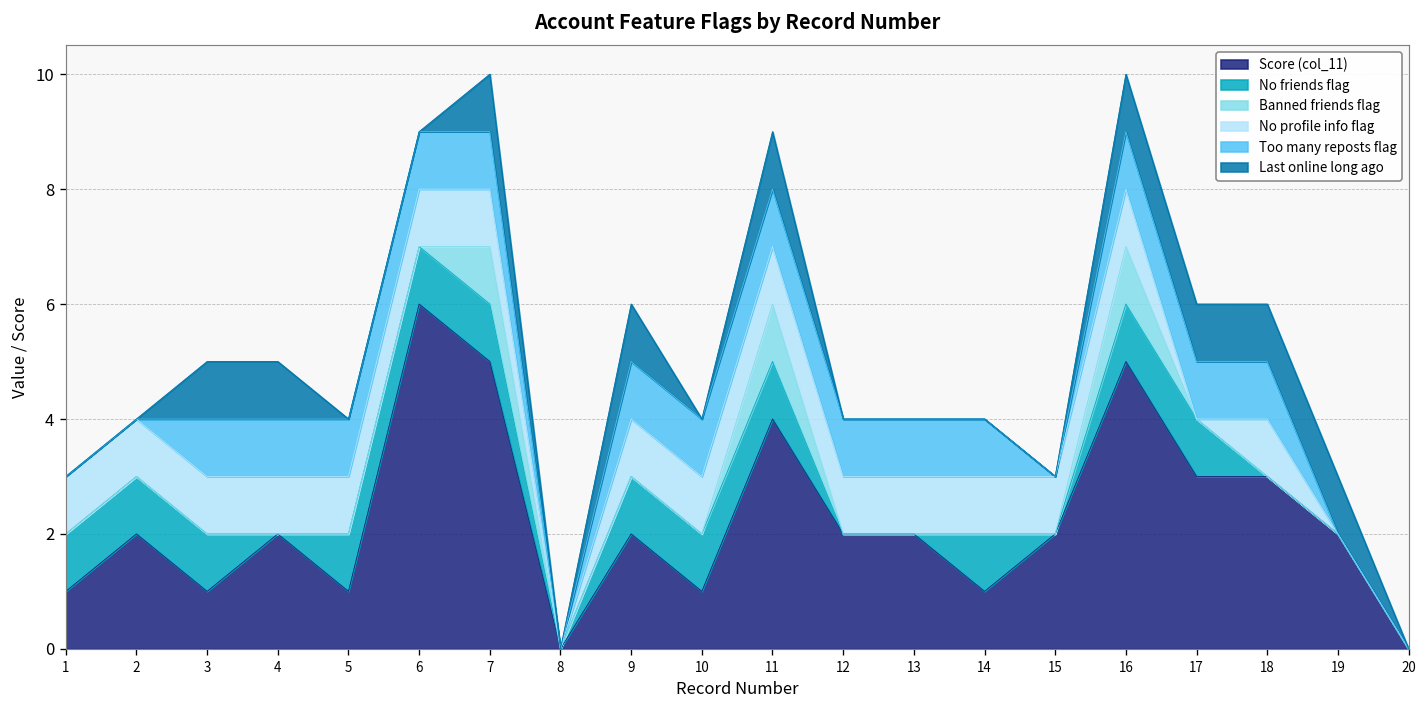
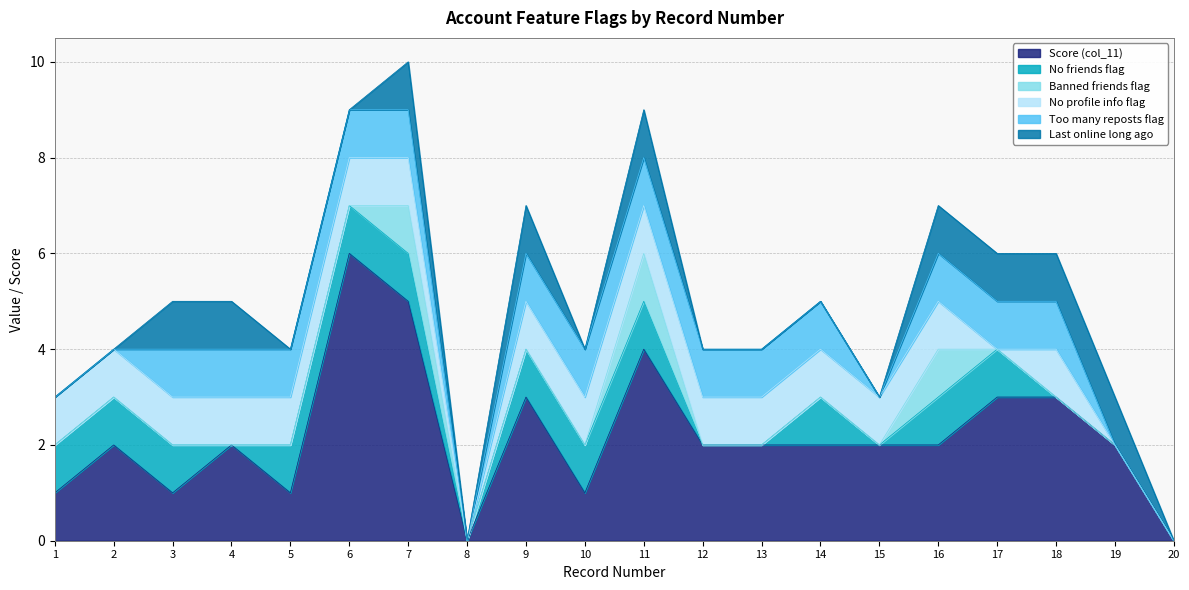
  {
    "Score (col_11)": {
      "1": 1,
      "2": 2,
      "3": 1,
      "5": 1,
      "6": 6,
      "7": 5,
-     "9": 2,
+     "9": 3,
      "10": 1,
      "11": 4,
-     "14": 1,
-     "16": 5,
+     "14": 2,
+     "16": 2,
      "17": 3
    }
  }
